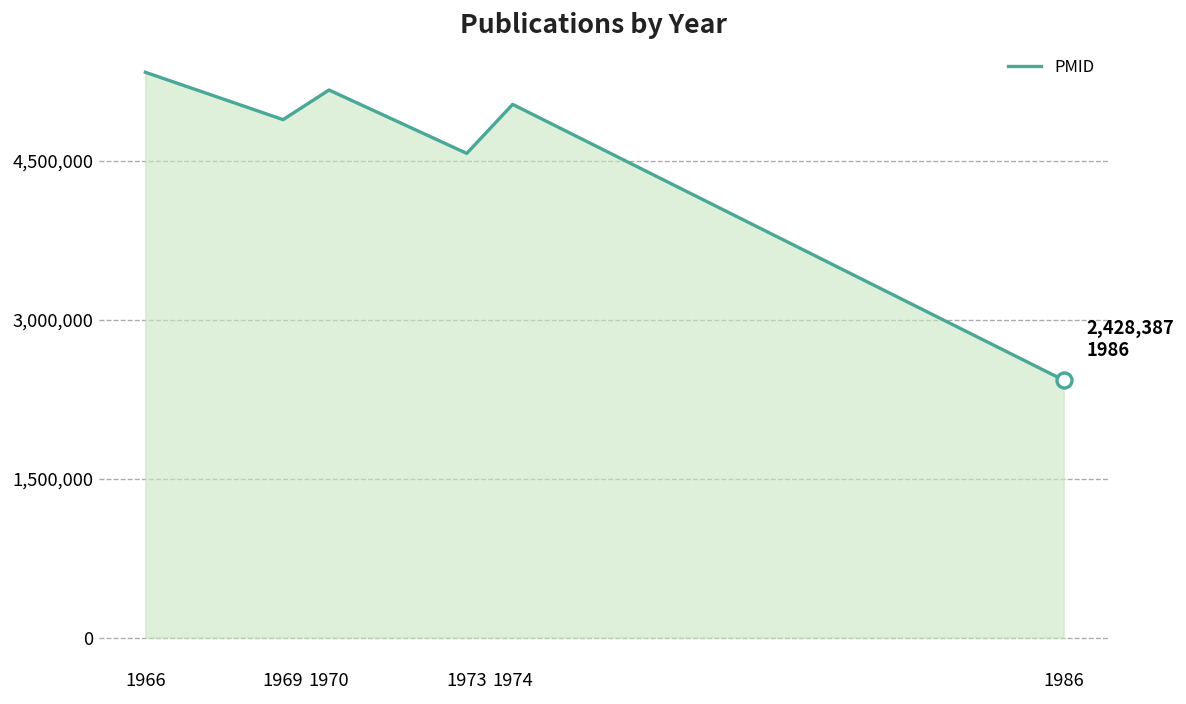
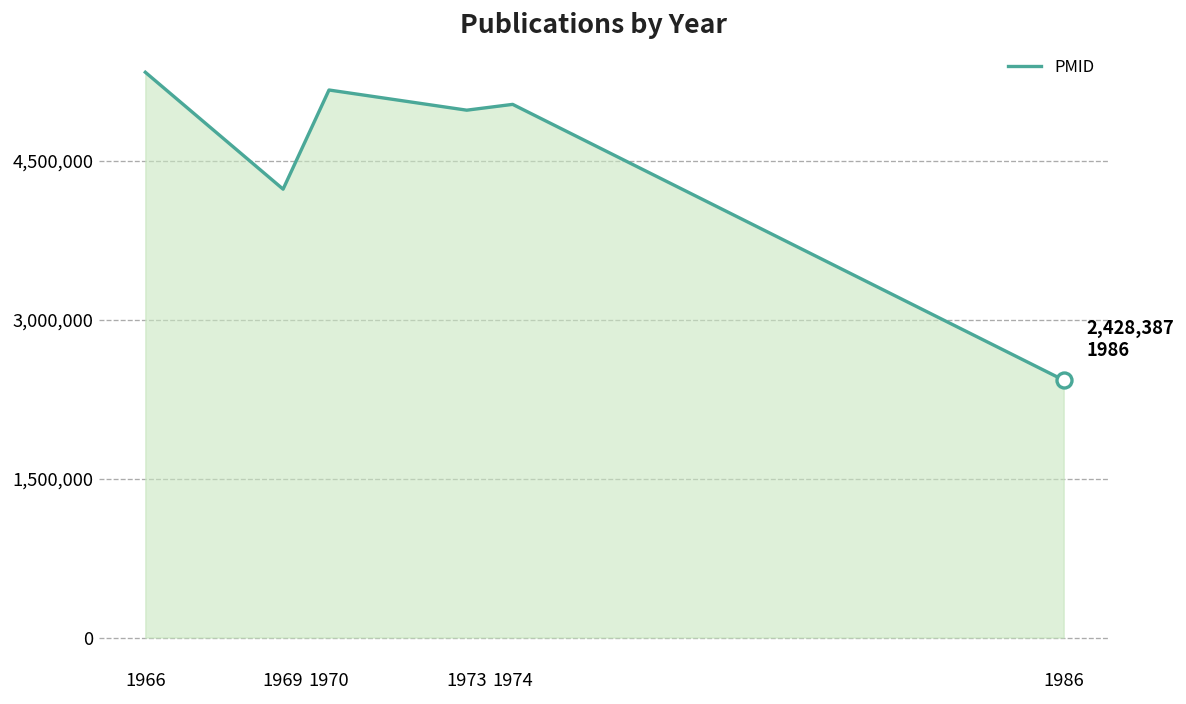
  {
    "PMID": {
      "1966": "5,300,000",
-     "1969": "4,900,000",
+     "1969": "4,200,000",
      "1970": "5,200,000",
-     "1973": "4,600,000",
+     "1973": "5,000,000",
      "1974": "5,000,000"
    }
  }
